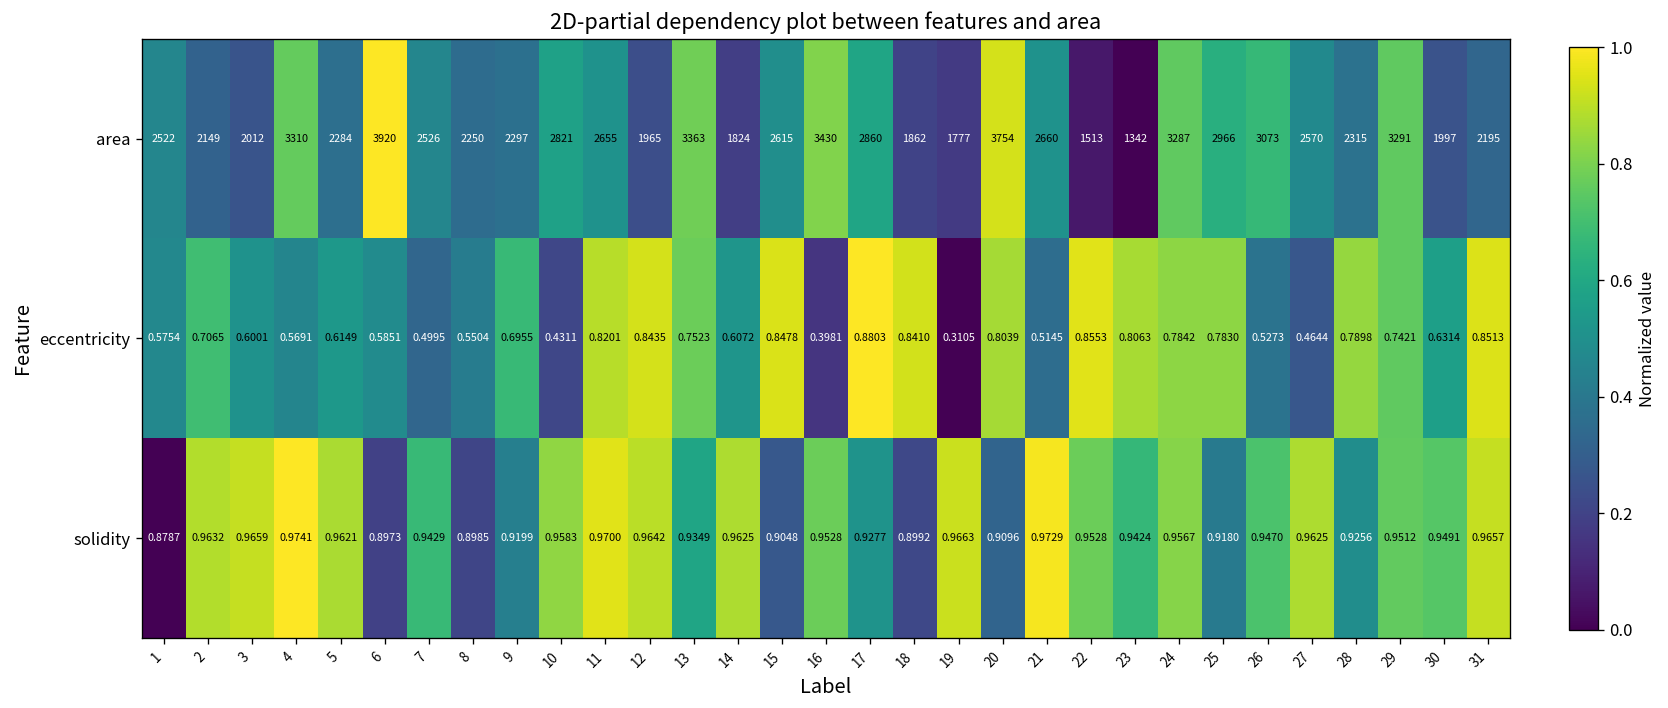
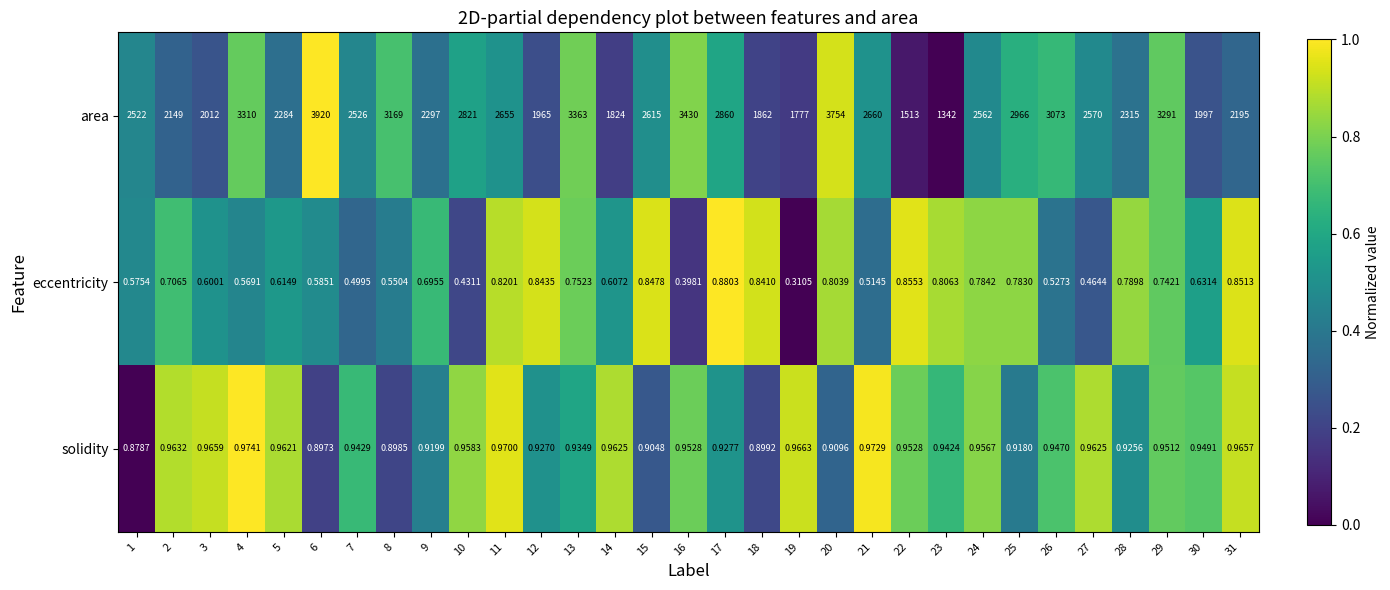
  {
    "area": {
      "1": 2522,
      "2": 2149,
      "3": 2012,
      "4": 3310,
      "5": 2284,
      "6": 3920,
      "7": 2526,
-     "8": 2250,
+     "8": 3169,
      "9": 2297,
      "10": 2821,
      "11": 2655,
      "12": 1965,
      "13": 3363,
      "14": 1824,
      "15": 2615,
      "16": 3430,
      "17": 2860,
      "18": 1862,
      "19": 1777,
      "20": 3754,
      "21": 2660,
      "22": 1513,
      "23": 1342,
-     "24": 3287,
+     "24": 2562,
      "25": 2966,
      "26": 3073,
      "27": 2570,
      "28": 2315,
      "29": 3291,
      "30": 1997,
      "31": 2195
    },
    "eccentricity": {
      "1": 0.5754,
      "2": 0.7065,
      "3": 0.6001,
      "4": 0.5691,
      "5": 0.6149,
      "6": 0.5851,
      "7": 0.4995,
      "8": 0.5504,
      "9": 0.6955,
      "10": 0.4311,
      "11": 0.8201,
      "12": 0.8435,
      "13": 0.7523,
      "14": 0.6072,
      "15": 0.8478,
      "16": 0.3981,
      "17": 0.8803,
      "18": 0.8410,
      "19": 0.3105,
      "20": 0.8039,
      "21": 0.5145,
      "22": 0.8553,
      "23": 0.8063,
      "24": 0.7842,
      "25": 0.7830,
      "26": 0.5273,
      "27": 0.4644,
      "28": 0.7898,
      "29": 0.7421,
      "30": 0.6314,
      "31": 0.8513
    },
    "solidity": {
      "1": 0.8787,
      "2": 0.9632,
      "3": 0.9659,
      "4": 0.9741,
      "5": 0.9621,
      "6": 0.8973,
      "7": 0.9429,
      "8": 0.8985,
      "9": 0.9199,
      "10": 0.9583,
      "11": 0.9700,
-     "12": 0.9642,
+     "12": 0.9270,
      "13": 0.9349,
      "14": 0.9625,
      "15": 0.9048,
      "16": 0.9528,
      "17": 0.9277,
      "18": 0.8992,
      "19": 0.9663,
      "20": 0.9096,
      "21": 0.9729,
      "22": 0.9528,
      "23": 0.9424,
      "24": 0.9567,
      "25": 0.9180,
      "26": 0.9470,
      "27": 0.9625,
      "28": 0.9256,
      "29": 0.9512,
      "30": 0.9491,
      "31": 0.9657
    }
  }
